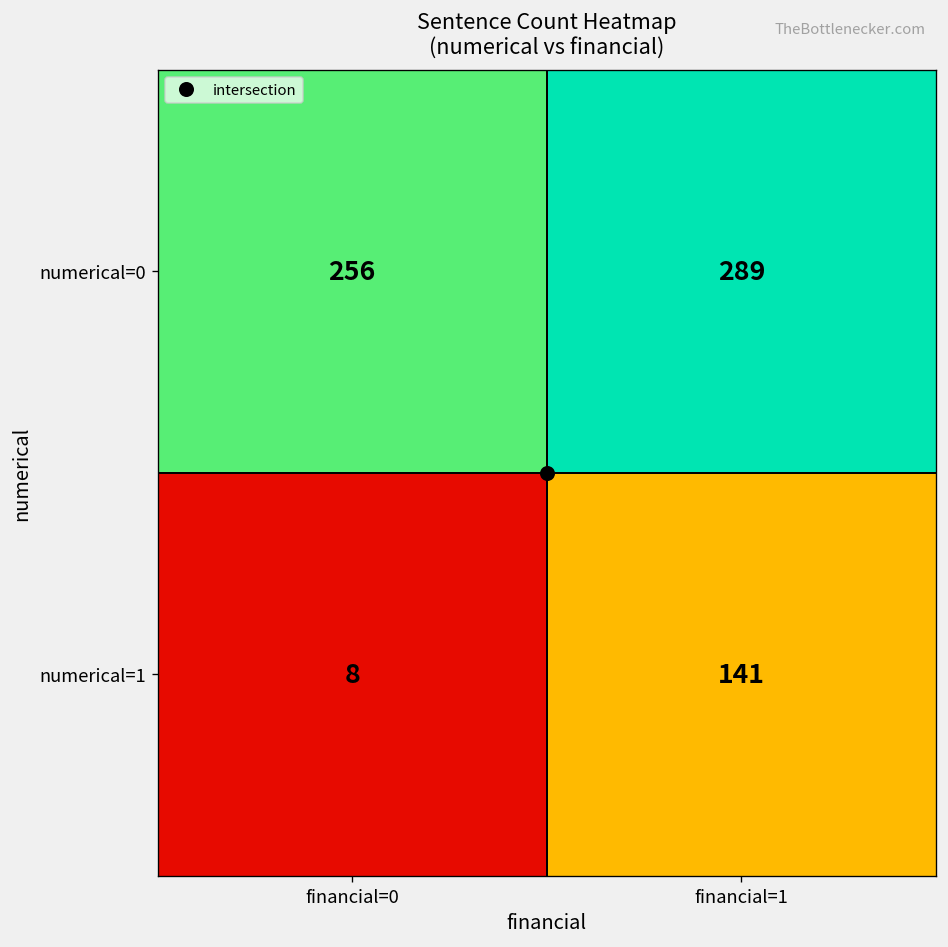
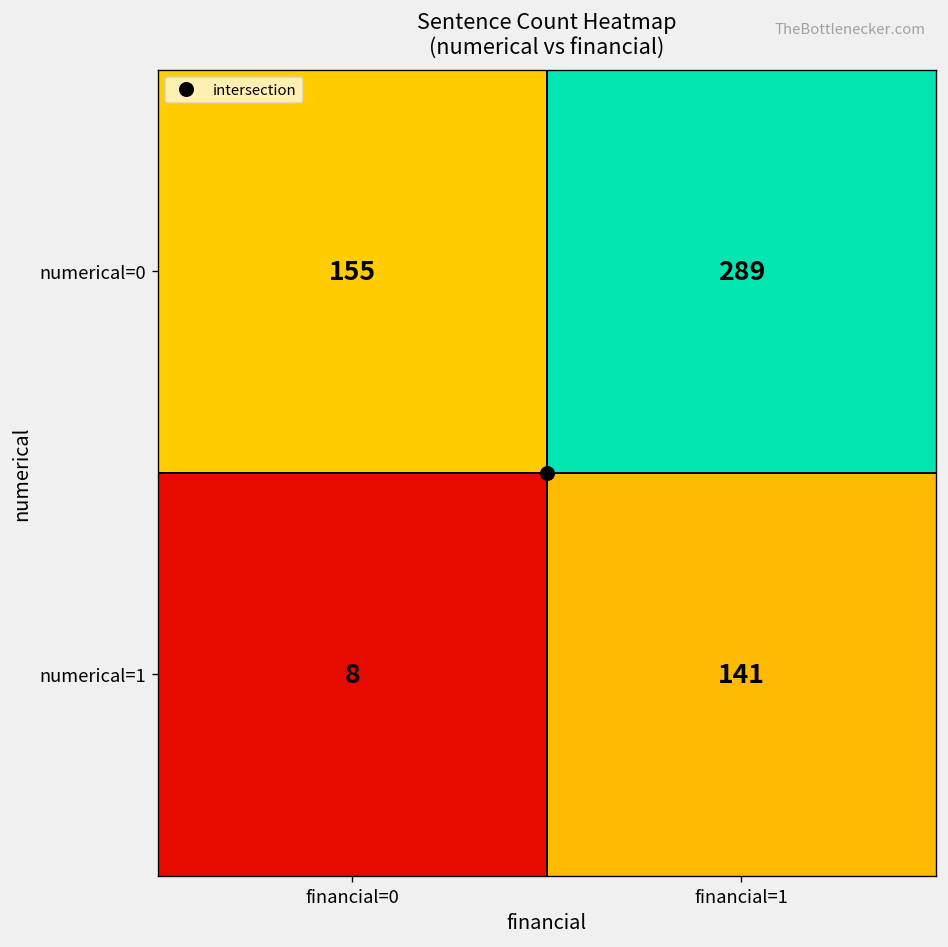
  {
    "numerical=0": {
-     "financial=0": 256,
+     "financial=0": 155,
      "financial=1": 289
    },
    "numerical=1": {
      "financial=0": 8,
      "financial=1": 141
    }
  }
